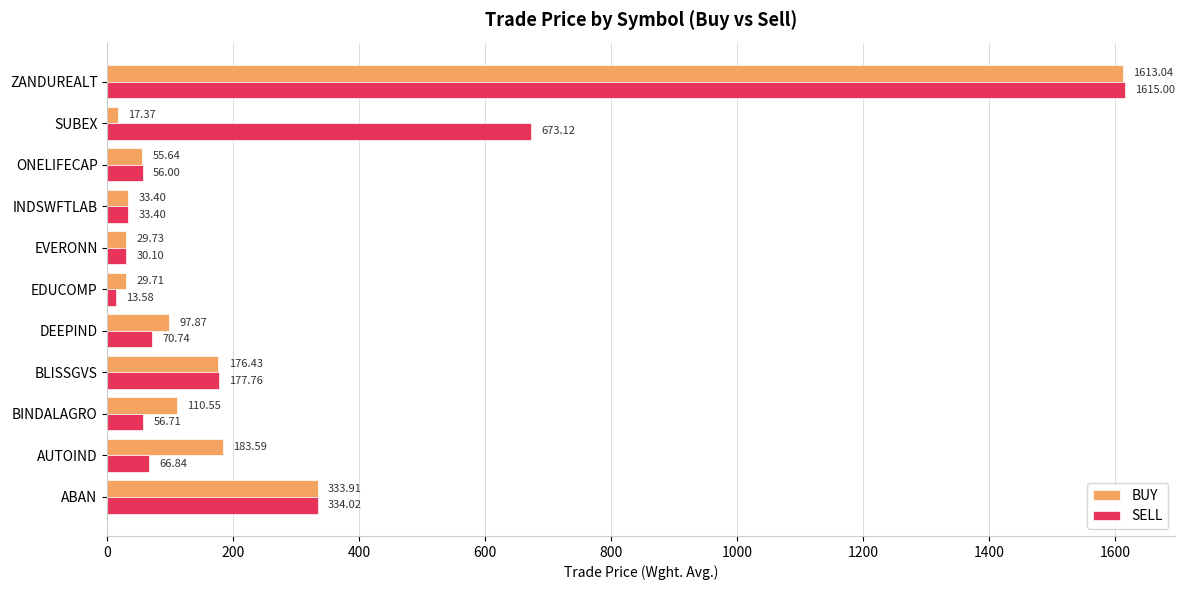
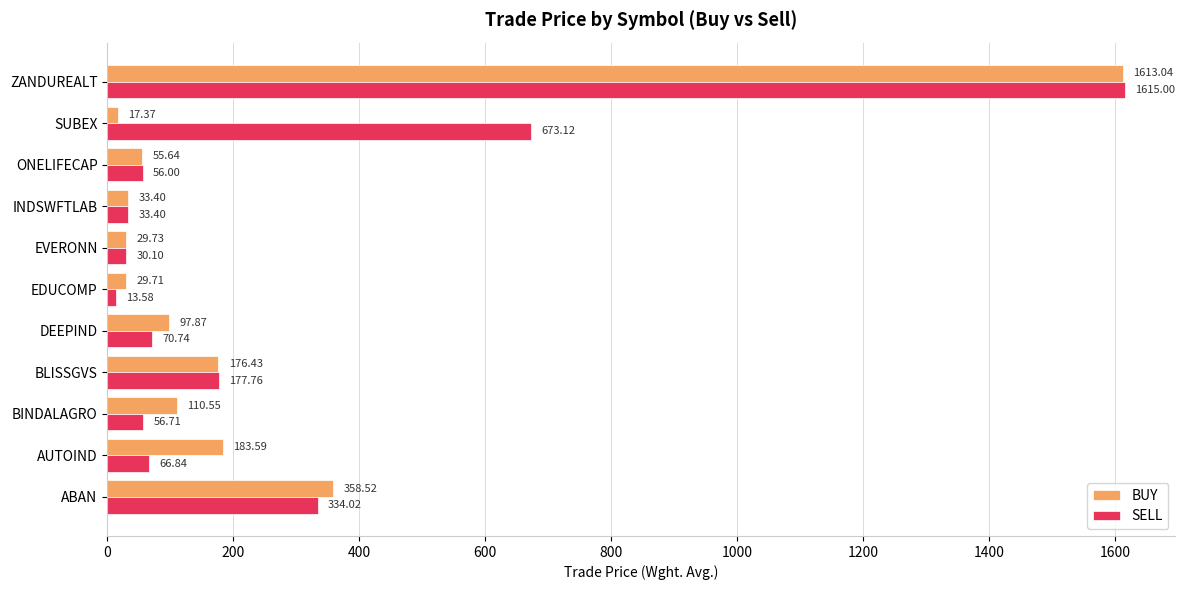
  {
    "BUY": {
      "ZANDUREALT": 1613.04,
      "SUBEX": 17.37,
      "ONELIFECAP": 55.64,
      "INDSWFTLAB": 33.40,
      "EVERONN": 29.73,
      "EDUCOMP": 29.71,
      "DEEPIND": 97.87,
      "BLISSGVS": 176.43,
      "BINDALAGRO": 110.55,
      "AUTOIND": 183.59,
-     "ABAN": 333.91
+     "ABAN": 358.52
    },
    "SELL": {
      "ZANDUREALT": 1615.00,
      "SUBEX": 673.12,
      "ONELIFECAP": 56.00,
      "INDSWFTLAB": 33.40,
      "EVERONN": 30.10,
      "EDUCOMP": 13.58,
      "DEEPIND": 70.74,
      "BLISSGVS": 177.76,
      "BINDALAGRO": 56.71,
      "AUTOIND": 66.84,
      "ABAN": 334.02
    }
  }
